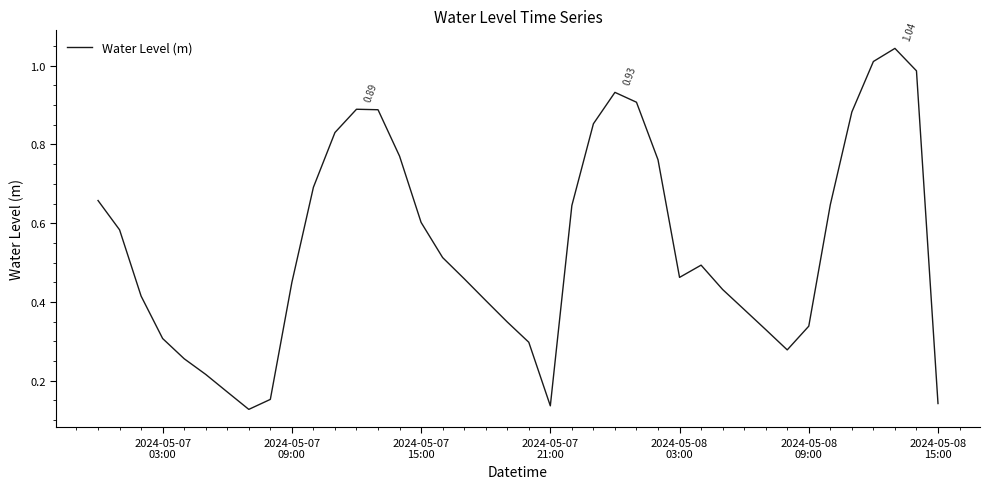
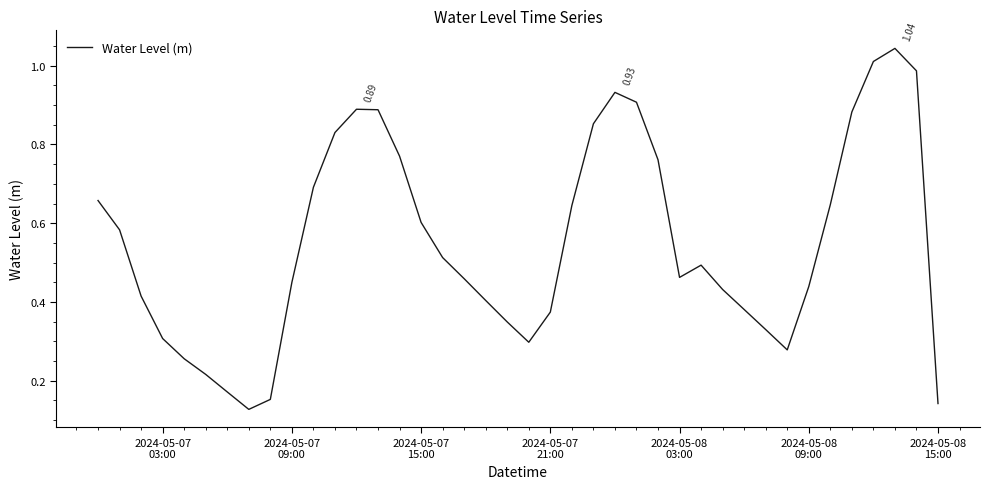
  {
    "2024-05-07 03:00": 0.31,
    "2024-05-07 09:00": 0.45,
    "2024-05-07 15:00": 0.60,
-   "2024-05-07 21:00": 0.14,
+   "2024-05-07 21:00": 0.37,
    "2024-05-08 03:00": 0.46,
-   "2024-05-08 09:00": 0.34,
+   "2024-05-08 09:00": 0.44,
    "2024-05-08 15:00": 0.14
  }
